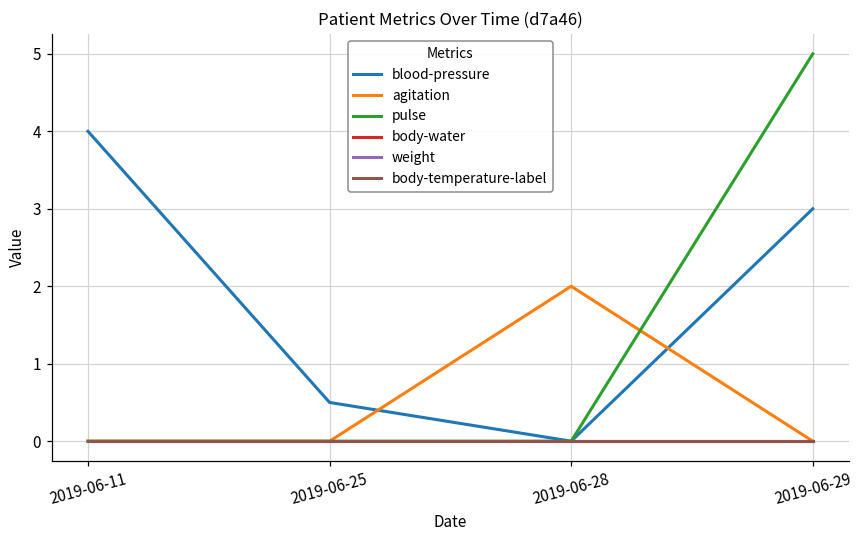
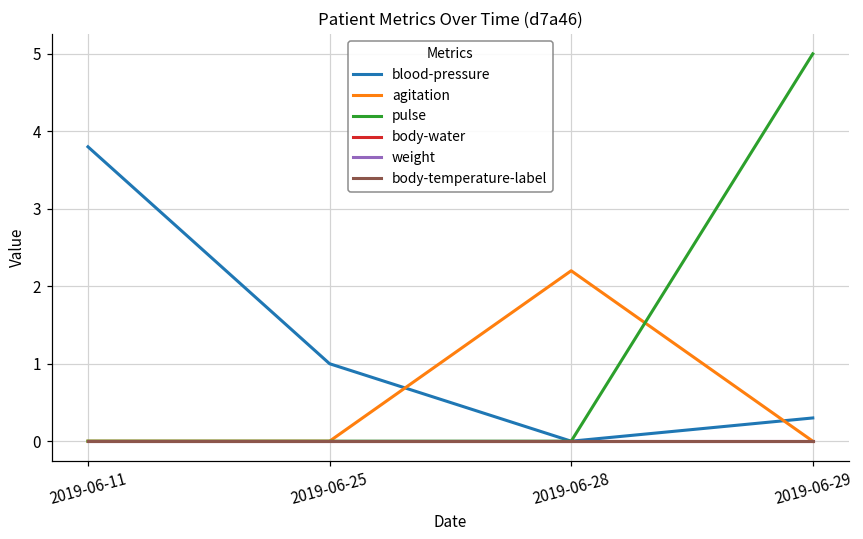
  {
    "blood-pressure": {
-     "2019-06-11": 4.0,
-     "2019-06-25": 0.5,
-     "2019-06-29": 3.0
+     "2019-06-11": 3.8,
+     "2019-06-25": 1.0,
+     "2019-06-29": 0.3
    },
    "agitation": {
-     "2019-06-28": 2.0
+     "2019-06-28": 2.2
    },
    "pulse": {
      "2019-06-29": 5.0
    }
  }
